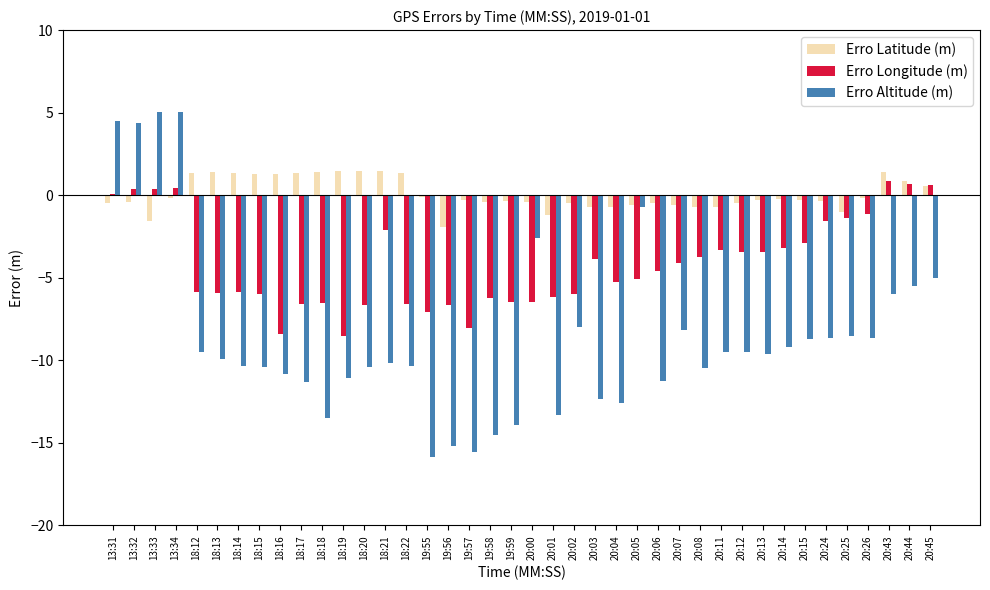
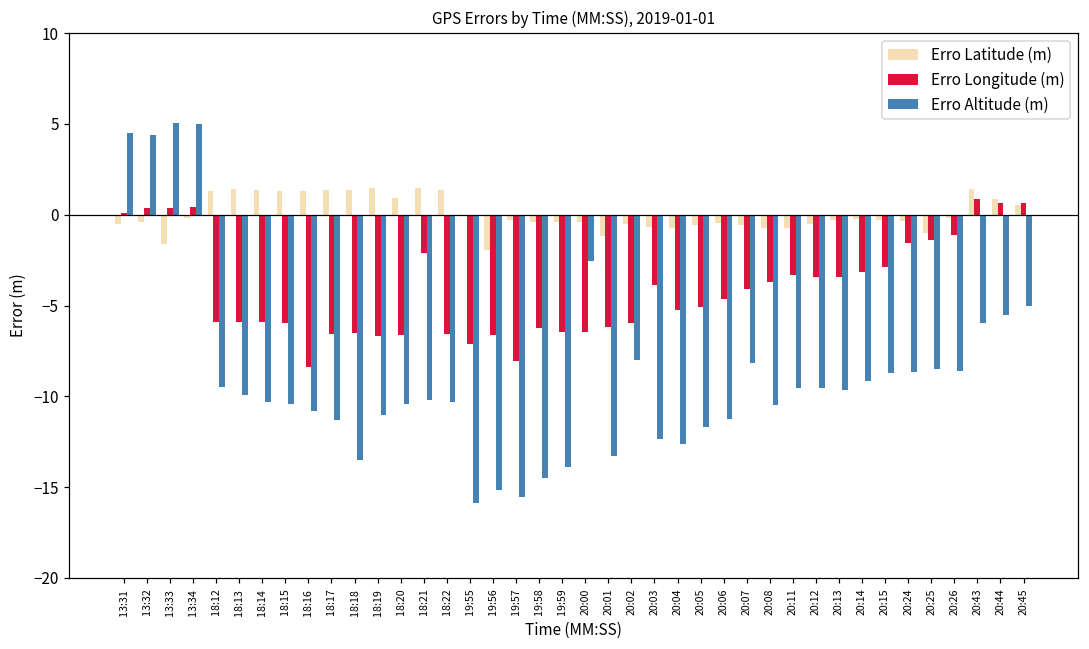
  {
    "Erro Latitude (m)": {
      "13:31": -0.5,
      "13:32": -0.4,
      "13:33": -1.6,
      "13:34": -0.2,
      "18:12": 1.3,
      "18:13": 1.4,
      "18:14": 1.3,
      "18:15": 1.3,
      "18:16": 1.3,
      "18:17": 1.3,
      "18:18": 1.4,
      "18:19": 1.5,
-     "18:20": 1.5,
+     "18:20": 0.9,
      "18:21": 1.5,
      "18:22": 1.3,
      "19:56": -2.0,
      "19:57": -0.3,
      "19:58": -0.4,
      "19:59": -0.4,
      "20:00": -0.4,
      "20:01": -1.2,
      "20:02": -0.5,
      "20:03": -0.7,
      "20:04": -0.7,
      "20:05": -0.6,
      "20:06": -0.5,
      "20:07": -0.6,
      "20:08": -0.7,
      "20:11": -0.7,
      "20:12": -0.5,
      "20:13": -0.3,
      "20:14": -0.3,
      "20:15": -0.3,
      "20:24": -0.4,
      "20:25": -1.0,
      "20:26": -0.2,
      "20:43": 1.4,
      "20:44": 0.9,
      "20:45": 0.5
    },
    "Erro Longitude (m)": {
      "13:32": 0.3,
      "13:33": 0.3,
      "13:34": 0.4,
      "18:12": -5.9,
      "18:13": -5.9,
      "18:14": -5.9,
      "18:15": -6.0,
      "18:16": -8.4,
      "18:17": -6.6,
      "18:18": -6.5,
-     "18:19": -8.5,
+     "18:19": -6.7,
      "18:20": -6.6,
      "18:21": -2.1,
      "18:22": -6.6,
      "19:55": -7.1,
      "19:56": -6.6,
      "19:57": -8.1,
      "19:58": -6.2,
      "19:59": -6.5,
      "20:00": -6.5,
      "20:01": -6.2,
      "20:02": -6.0,
      "20:03": -3.9,
      "20:04": -5.3,
      "20:05": -5.1,
      "20:06": -4.6,
      "20:07": -4.1,
      "20:08": -3.7,
      "20:11": -3.3,
      "20:12": -3.5,
      "20:13": -3.4,
      "20:14": -3.2,
      "20:15": -2.9,
      "20:24": -1.6,
      "20:25": -1.4,
      "20:26": -1.1,
      "20:43": 0.8,
      "20:44": 0.7,
      "20:45": 0.6
    },
    "Erro Altitude (m)": {
      "13:31": 4.5,
      "13:32": 4.4,
      "13:33": 5.0,
      "13:34": 5.0,
      "18:12": -9.5,
      "18:13": -9.9,
      "18:14": -10.3,
      "18:15": -10.4,
      "18:16": -10.8,
      "18:17": -11.3,
      "18:18": -13.5,
      "18:19": -11.0,
      "18:20": -10.4,
      "18:21": -10.2,
      "18:22": -10.3,
      "19:55": -15.8,
      "19:56": -15.2,
      "19:57": -15.6,
      "19:58": -14.5,
      "19:59": -13.9,
      "20:00": -2.6,
      "20:01": -13.3,
      "20:02": -8.0,
      "20:03": -12.3,
      "20:04": -12.6,
-     "20:05": -0.7,
+     "20:05": -11.7,
      "20:06": -11.2,
      "20:07": -8.2,
      "20:08": -10.5,
      "20:11": -9.5,
      "20:12": -9.5,
      "20:13": -9.6,
      "20:14": -9.2,
      "20:15": -8.7,
      "20:24": -8.7,
      "20:25": -8.5,
      "20:26": -8.6,
      "20:43": -6.0,
      "20:44": -5.5,
      "20:45": -5.0
    }
  }
